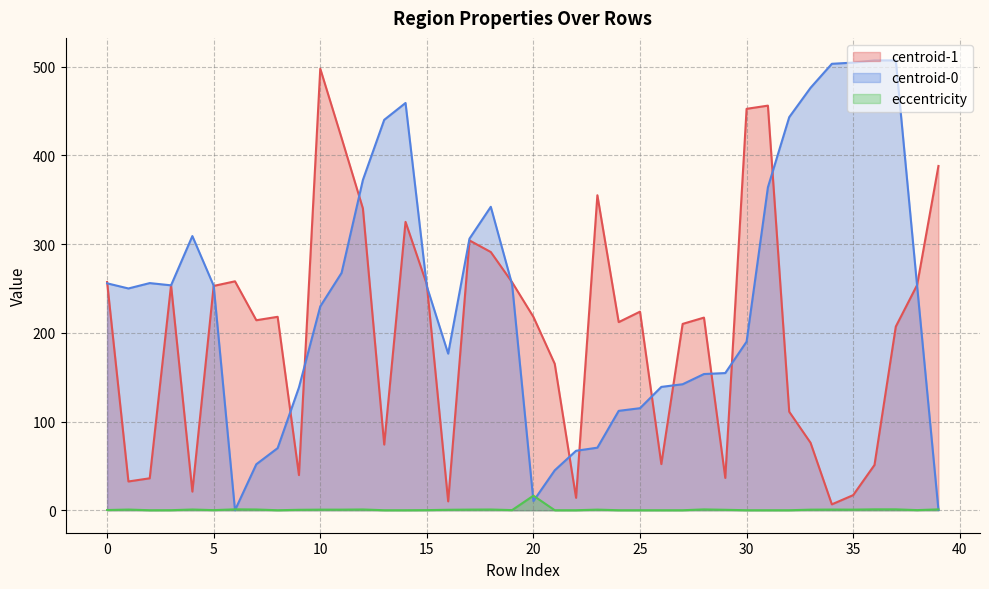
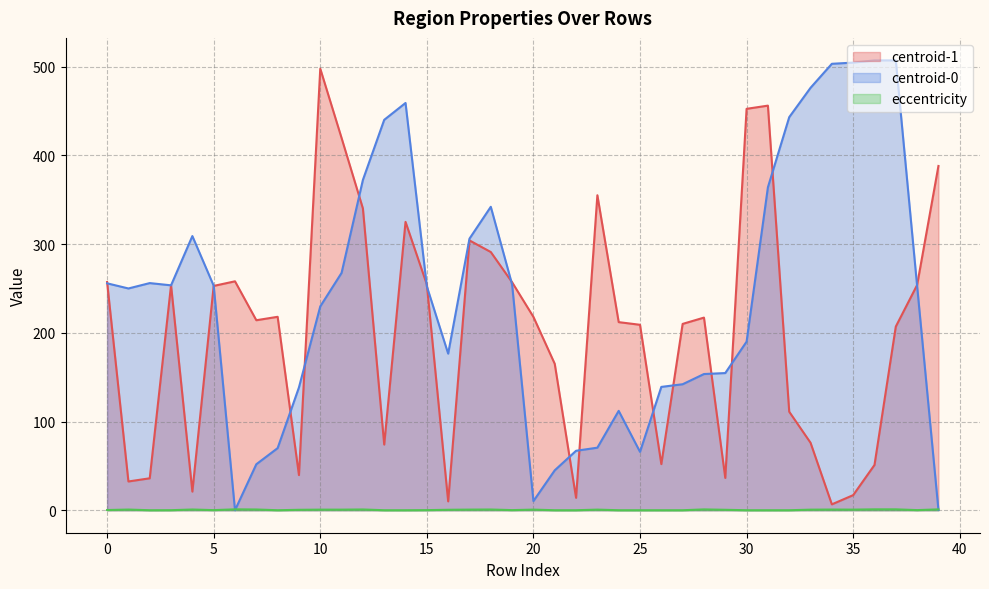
  {
    "centroid-1": {
      "10": 500,
      "20": 220,
-     "25": 220,
+     "25": 210,
      "30": 450,
      "35": 20
    },
    "centroid-0": {
      "10": 230,
      "20": 10,
-     "25": 120,
+     "25": 70,
      "30": 190
    },
    "eccentricity": {
      "0": 0,
      "5": 0,
      "10": 0,
      "15": 0,
-     "20": 20,
+     "20": 0,
      "25": 0,
      "30": 0,
      "35": 0
    }
  }
